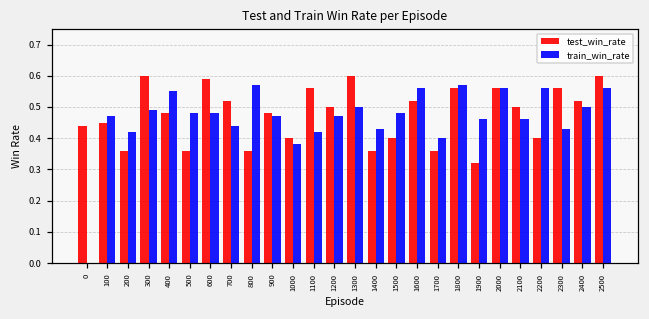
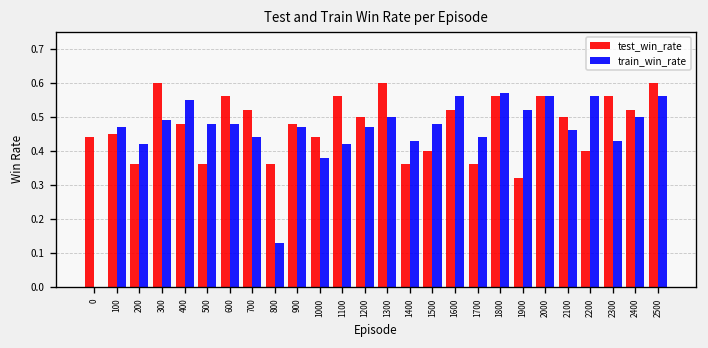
  {
    "test_win_rate": {
      "0": 0.44,
      "100": 0.45,
      "200": 0.36,
      "300": 0.60,
      "400": 0.48,
      "500": 0.36,
-     "600": 0.59,
+     "600": 0.56,
      "700": 0.52,
      "800": 0.36,
      "900": 0.48,
-     "1000": 0.40,
+     "1000": 0.44,
      "1100": 0.56,
      "1200": 0.50,
      "1300": 0.60,
      "1400": 0.36,
      "1500": 0.40,
      "1600": 0.52,
      "1700": 0.36,
      "1800": 0.56,
      "1900": 0.32,
      "2000": 0.56,
      "2100": 0.50,
      "2200": 0.40,
      "2300": 0.56,
      "2400": 0.52,
      "2500": 0.60
    },
    "train_win_rate": {
      "0": 0.00,
      "100": 0.47,
      "200": 0.42,
      "300": 0.49,
      "400": 0.55,
      "500": 0.48,
      "600": 0.48,
      "700": 0.44,
-     "800": 0.57,
+     "800": 0.13,
      "900": 0.47,
      "1000": 0.38,
      "1100": 0.42,
      "1200": 0.47,
      "1300": 0.50,
      "1400": 0.43,
      "1500": 0.48,
      "1600": 0.56,
-     "1700": 0.40,
+     "1700": 0.44,
      "1800": 0.57,
-     "1900": 0.46,
+     "1900": 0.52,
      "2000": 0.56,
      "2100": 0.46,
      "2200": 0.56,
      "2300": 0.43,
      "2400": 0.50,
      "2500": 0.56
    }
  }
